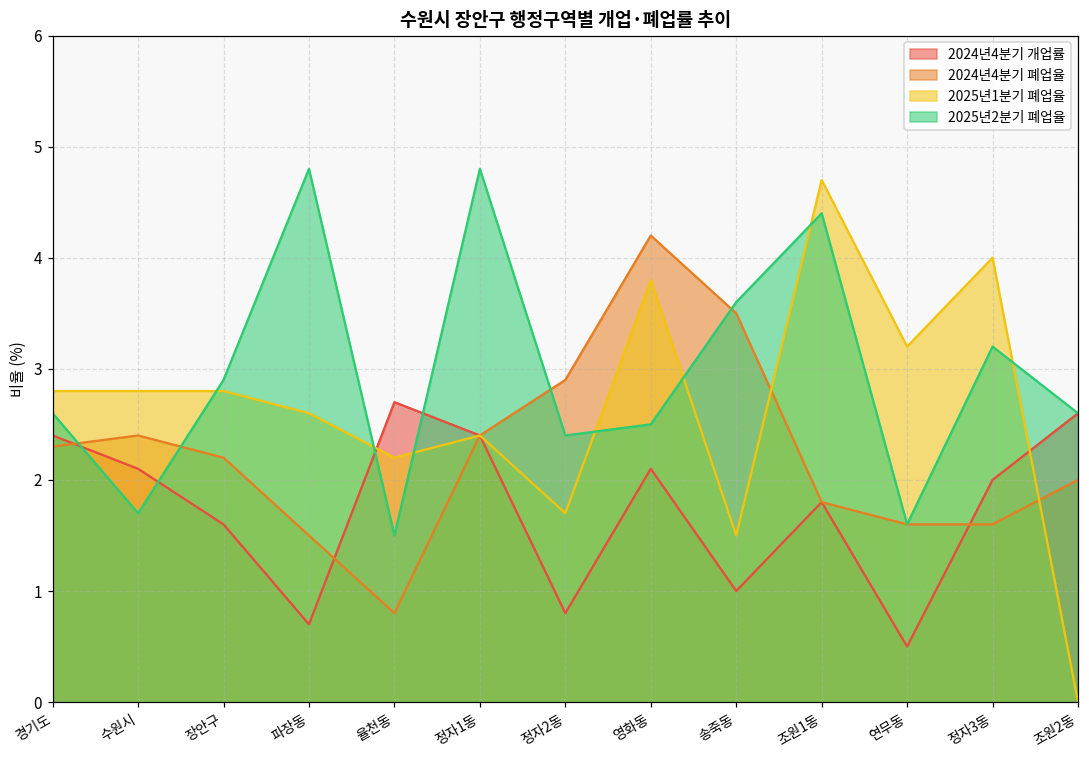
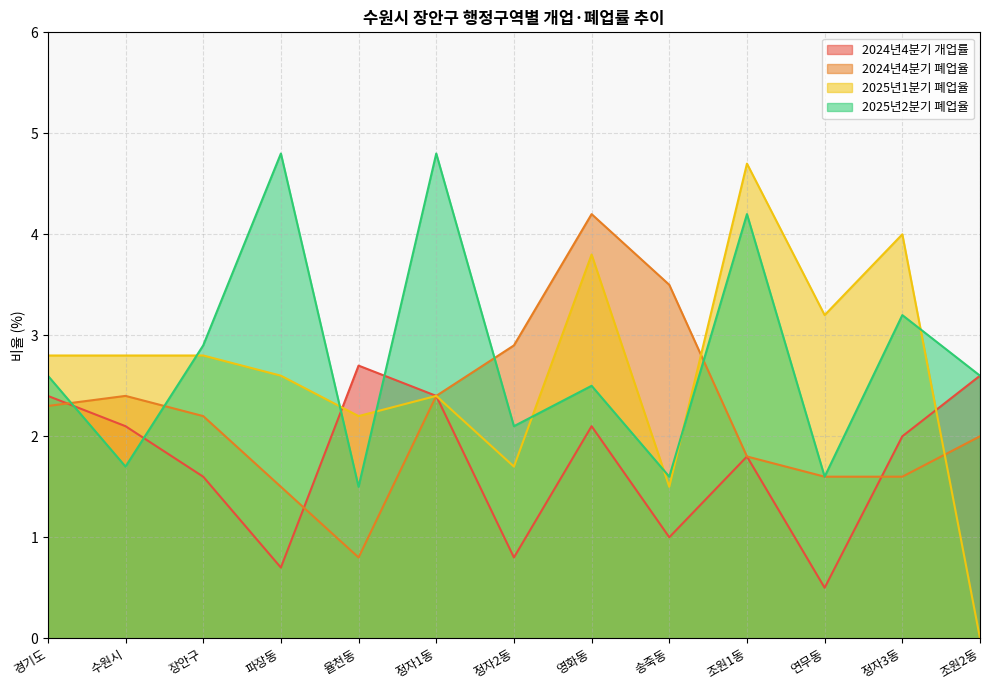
  {
    "2025년2분기 폐업율": {
      "경기도": 2.6,
      "수원시": 1.7,
      "장안구": 2.9,
      "파장동": 4.8,
      "율천동": 1.5,
      "정자1동": 4.8,
-     "정자2동": 2.4,
+     "정자2동": 2.1,
      "영화동": 2.5,
-     "송죽동": 3.6,
-     "조원1동": 4.4,
+     "송죽동": 1.6,
+     "조원1동": 4.2,
      "정자3동": 3.2
    }
  }
